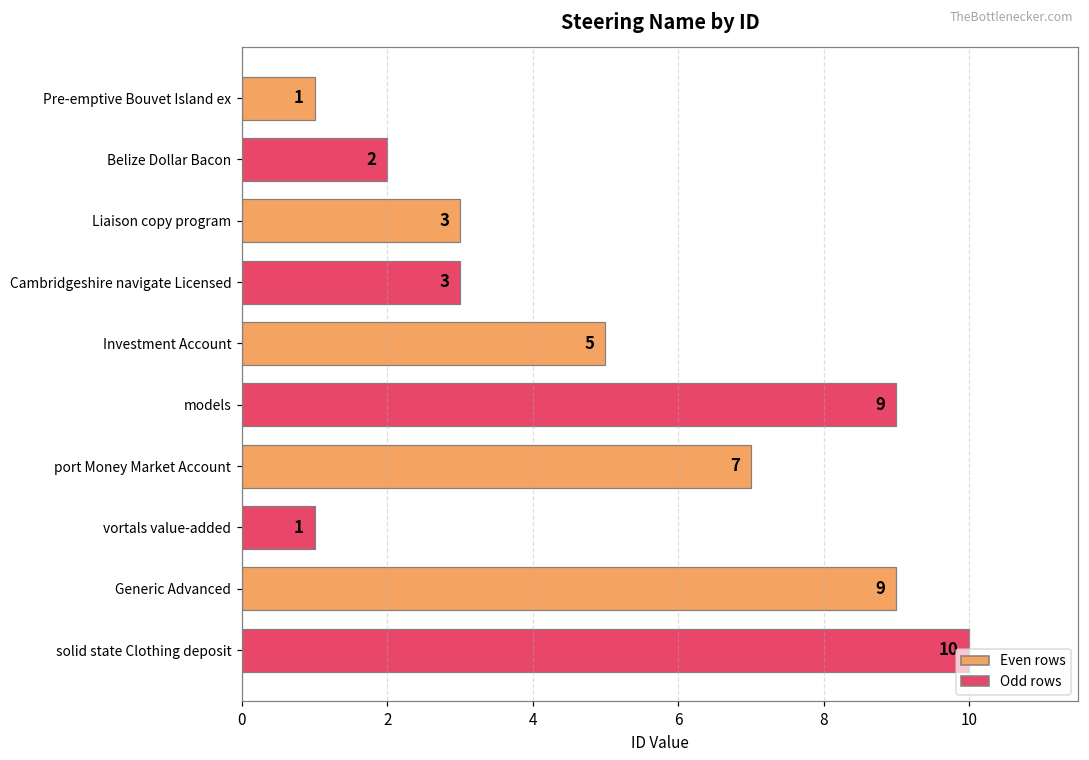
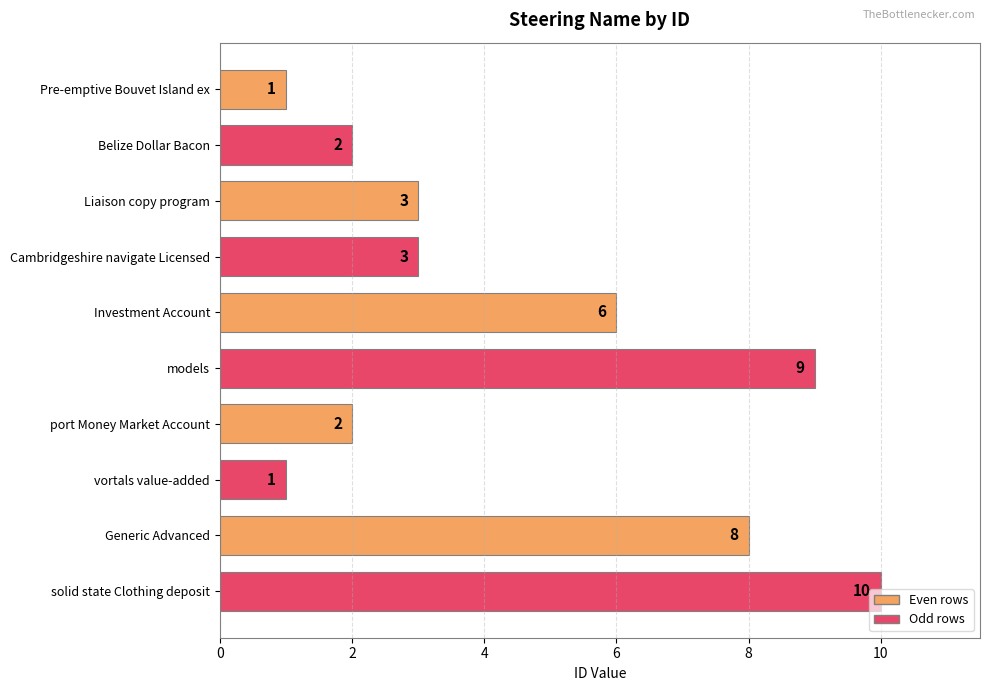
  {
    "Pre-emptive Bouvet Island ex": 1,
    "Belize Dollar Bacon": 2,
    "Liaison copy program": 3,
    "Cambridgeshire navigate Licensed": 3,
-   "Investment Account": 5,
+   "Investment Account": 6,
    "models": 9,
-   "port Money Market Account": 7,
+   "port Money Market Account": 2,
    "vortals value-added": 1,
-   "Generic Advanced": 9
+   "Generic Advanced": 8
  }
